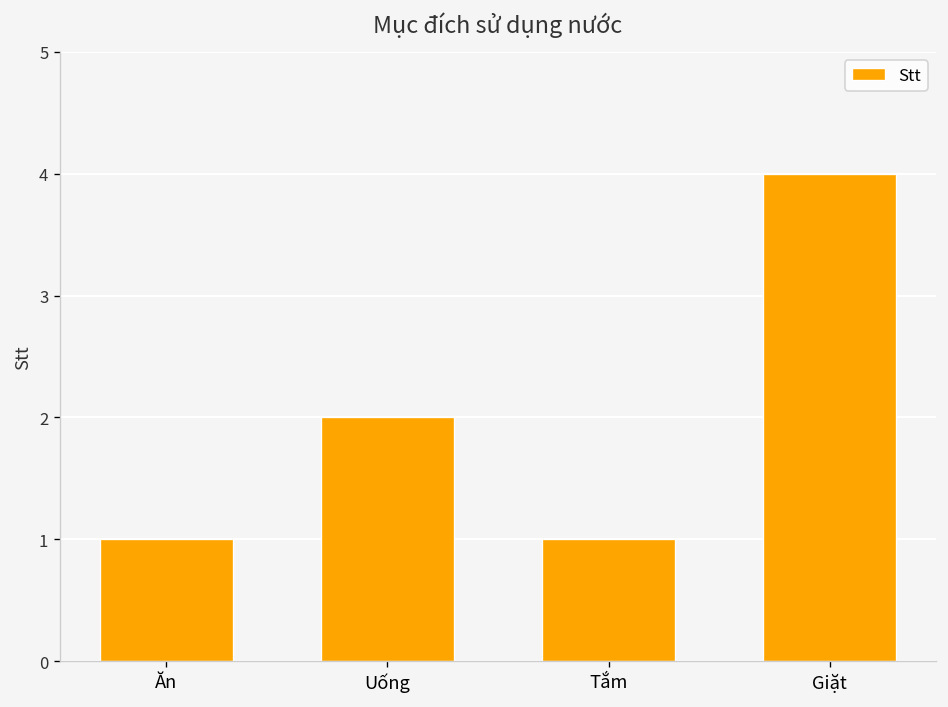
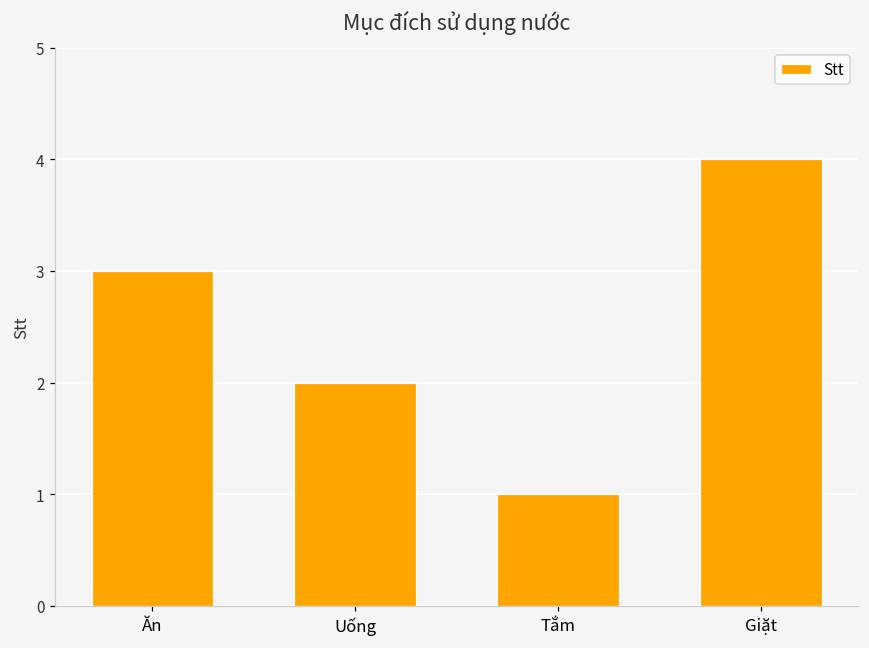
  {
-   "Ăn": 1,
+   "Ăn": 3,
    "Uống": 2,
    "Tắm": 1,
    "Giặt": 4
  }
